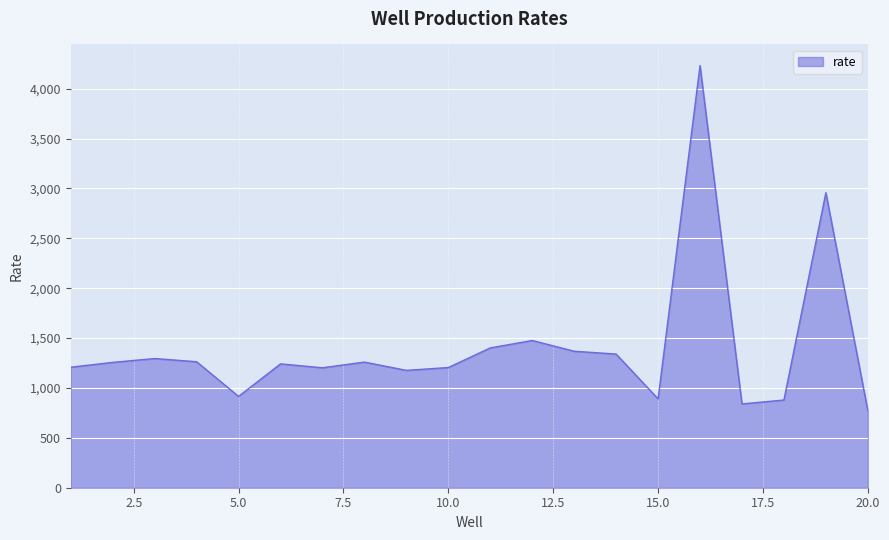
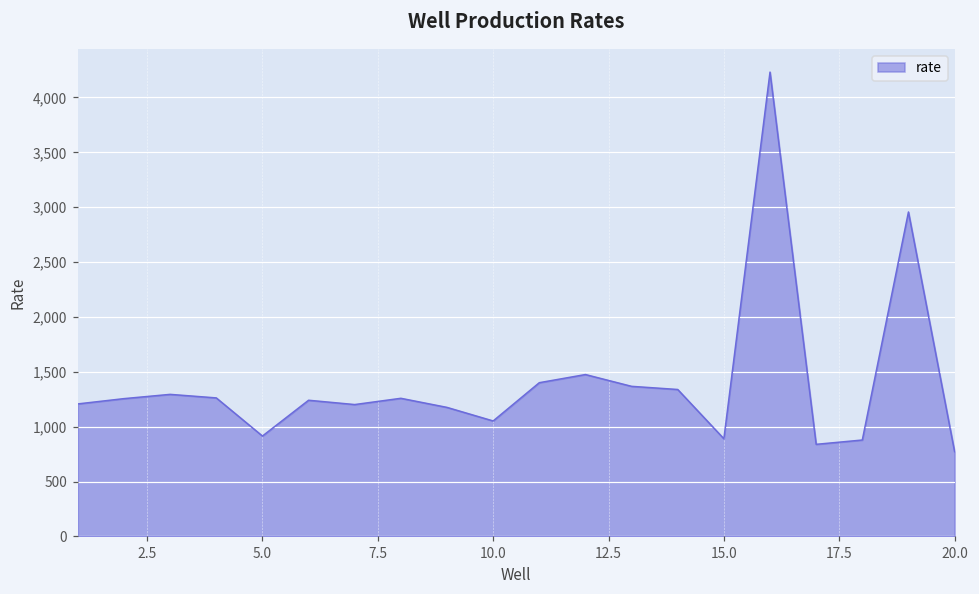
  {
    "5.0": "900",
-   "10.0": "1,200",
+   "10.0": "1,100",
    "15.0": "900",
    "20.0": "800"
  }
